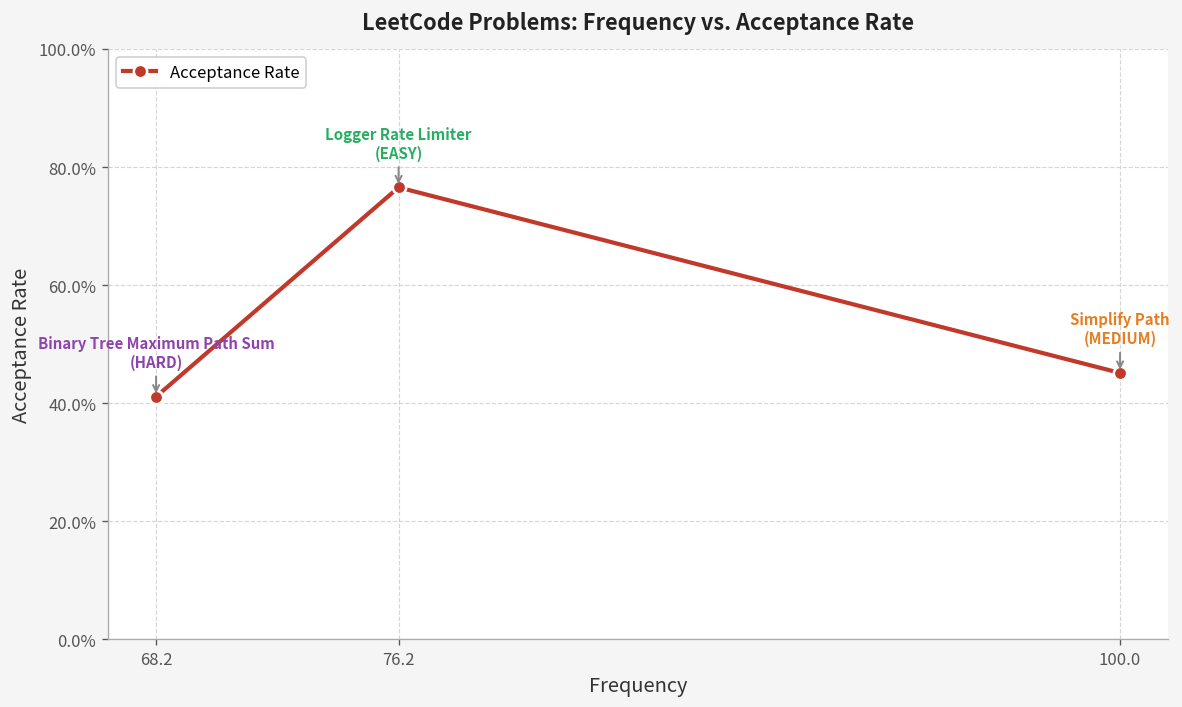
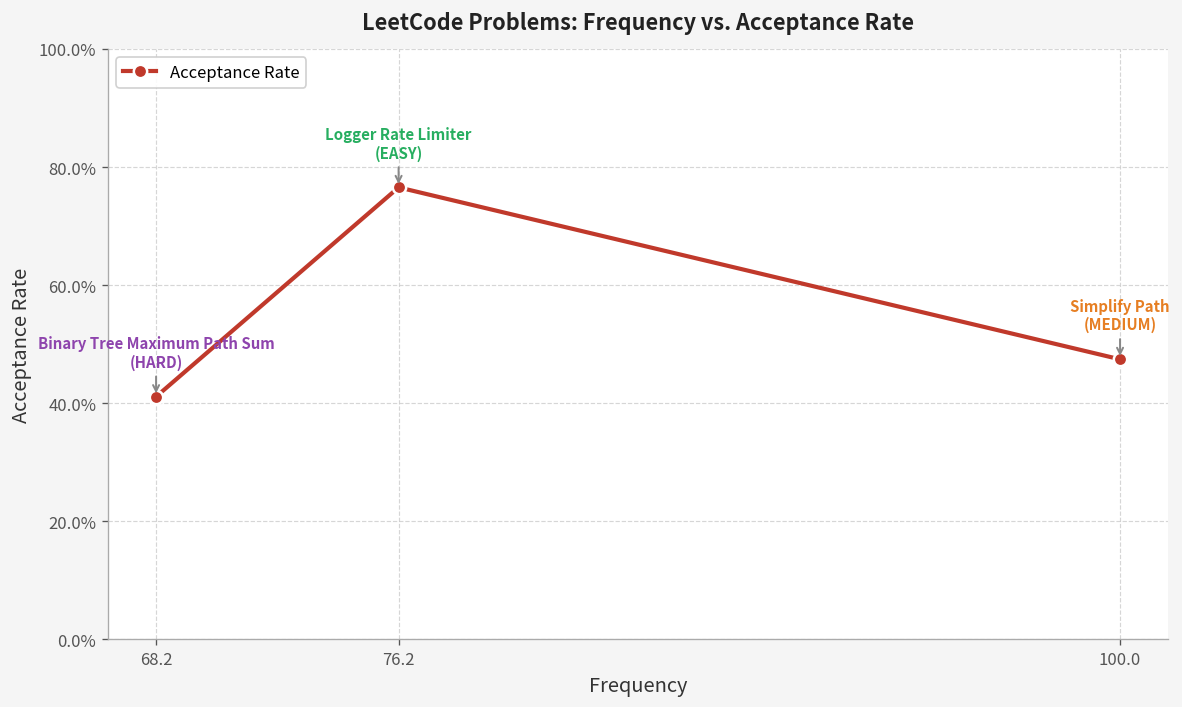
  {
    "68.2": "41%",
    "76.2": "77%",
-   "100.0": "45%"
+   "100.0": "47%"
  }
